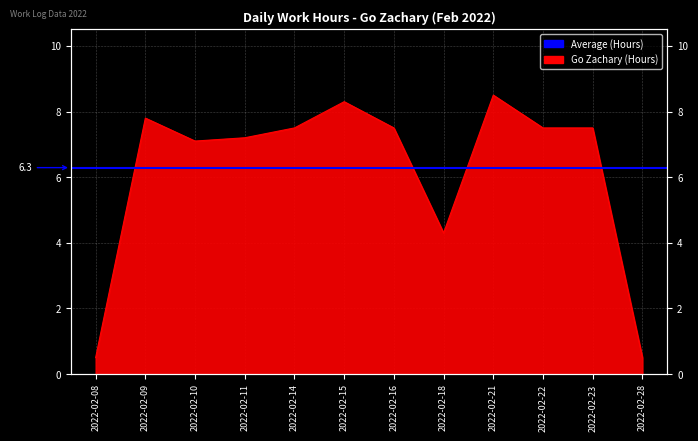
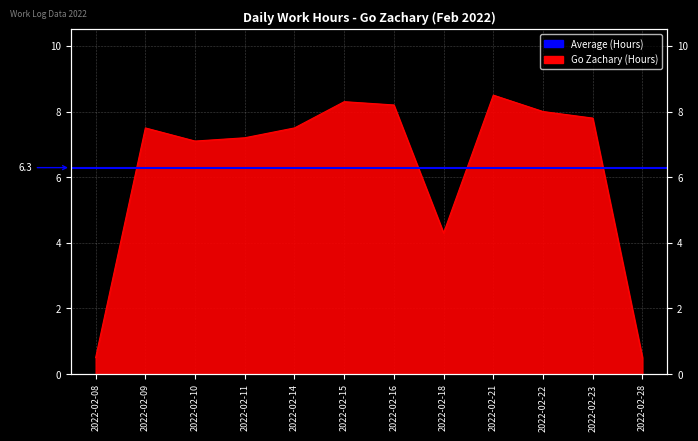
  {
    "2022-02-08": 0.5,
-   "2022-02-09": 7.8,
+   "2022-02-09": 7.5,
    "2022-02-10": 7.1,
    "2022-02-11": 7.2,
    "2022-02-14": 7.5,
    "2022-02-15": 8.3,
-   "2022-02-16": 7.5,
+   "2022-02-16": 8.2,
    "2022-02-18": 4.3,
    "2022-02-21": 8.5,
-   "2022-02-22": 7.5,
-   "2022-02-23": 7.5,
+   "2022-02-22": 8.0,
+   "2022-02-23": 7.8,
    "2022-02-28": 0.5
  }
